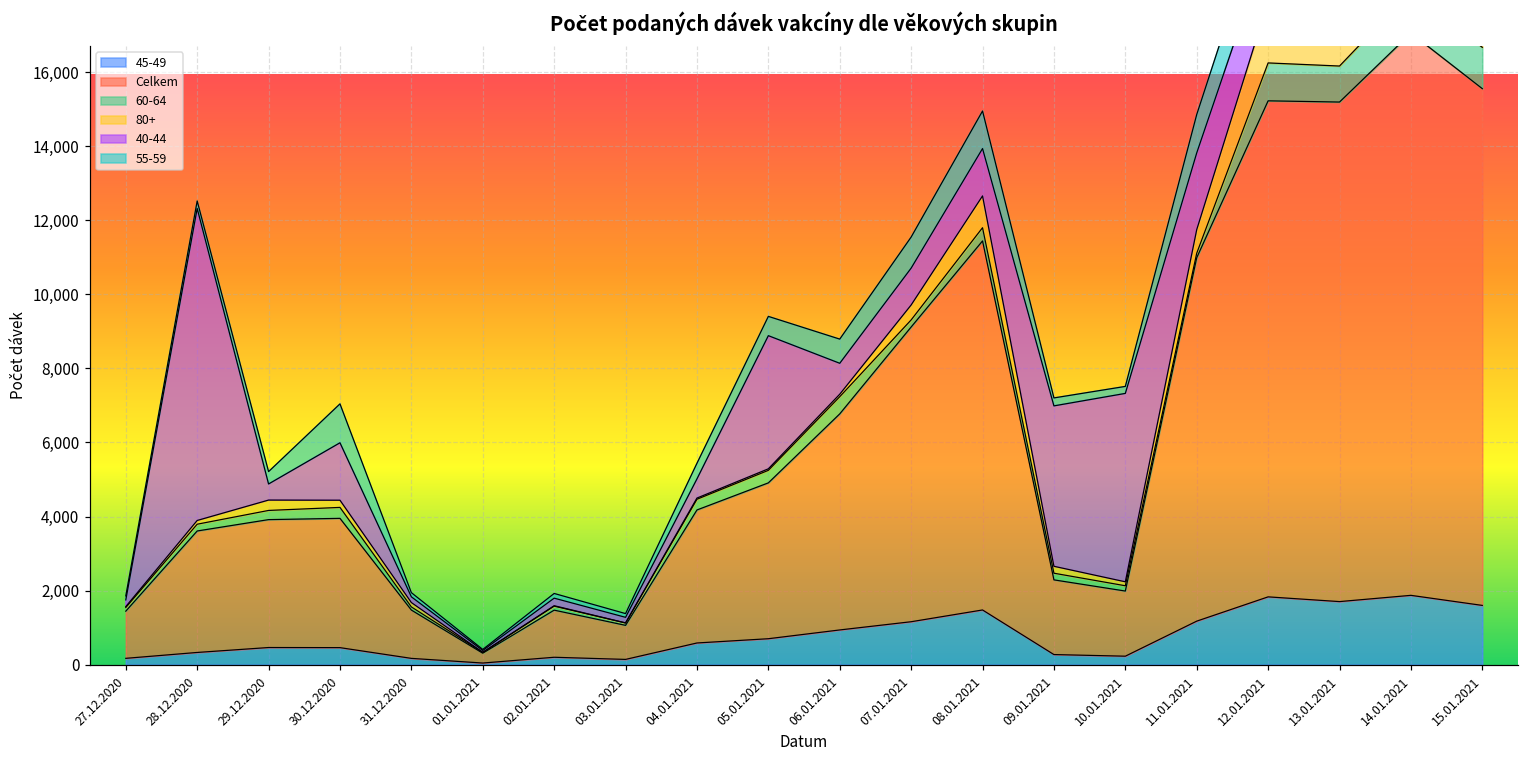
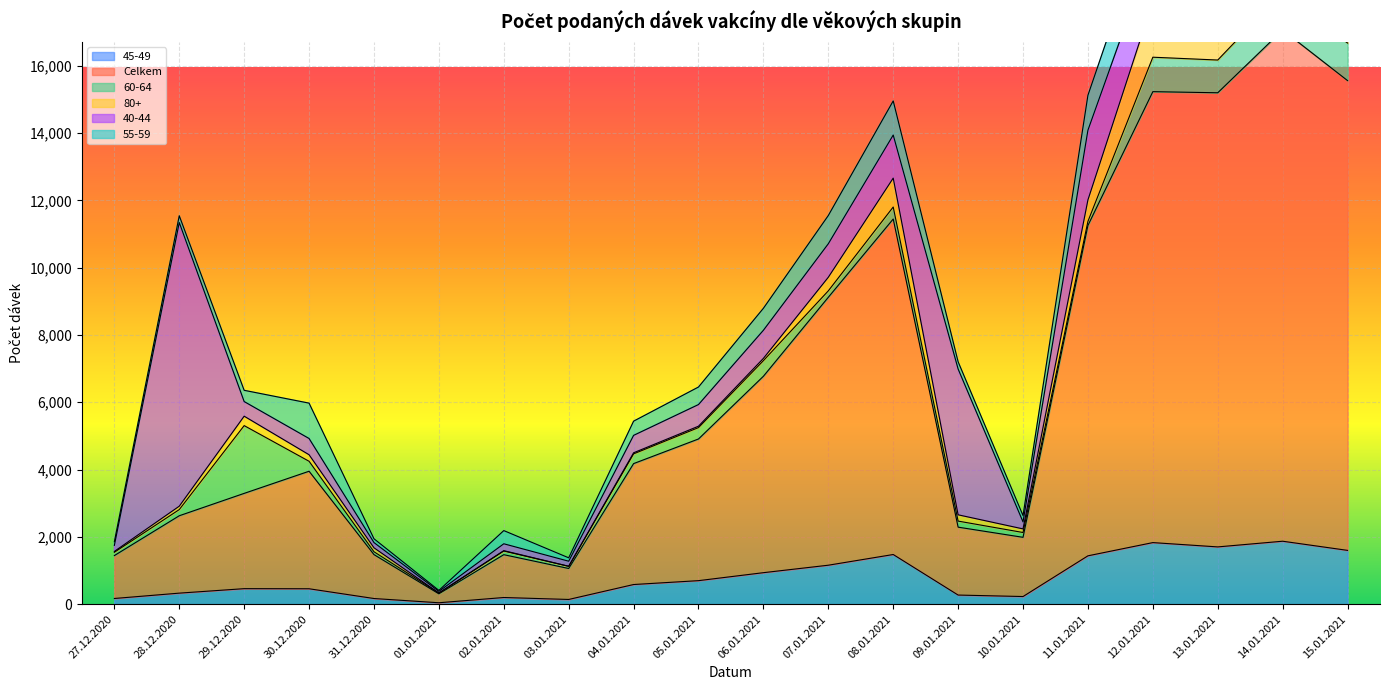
  {
    "45-49": {
      "27.12.2020": "200",
      "28.12.2020": "300",
      "29.12.2020": "500",
      "30.12.2020": "500",
      "31.12.2020": "200",
      "01.01.2021": "0",
      "02.01.2021": "200",
      "03.01.2021": "100",
      "04.01.2021": "600",
      "05.01.2021": "700",
      "06.01.2021": "900",
      "07.01.2021": "1,200",
      "08.01.2021": "1,500",
      "09.01.2021": "300",
      "10.01.2021": "200",
-     "11.01.2021": "1,200",
+     "11.01.2021": "1,400",
      "12.01.2021": "1,800",
      "13.01.2021": "1,700",
      "14.01.2021": "1,900",
      "15.01.2021": "1,600"
    },
    "Celkem": {
      "27.12.2020": "1,300",
-     "28.12.2020": "3,300",
-     "29.12.2020": "3,500",
+     "28.12.2020": "2,300",
+     "29.12.2020": "2,800",
      "30.12.2020": "3,500",
      "31.12.2020": "1,300",
      "02.01.2021": "1,300",
      "04.01.2021": "3,600",
      "05.01.2021": "4,200",
      "06.01.2021": "5,800",
      "07.01.2021": "8,000",
      "08.01.2021": "10,000",
      "09.01.2021": "2,000",
      "10.01.2021": "1,800",
      "11.01.2021": "9,800",
      "12.01.2021": "13,400",
      "13.01.2021": "13,500",
      "15.01.2021": "14,000"
    },
    "60-64": {
      "28.12.2020": "200",
-     "29.12.2020": "200",
+     "29.12.2020": "2,000",
      "30.12.2020": "300",
      "31.12.2020": "100",
      "07.01.2021": "200",
      "08.01.2021": "400",
      "09.01.2021": "200",
      "10.01.2021": "100",
      "11.01.2021": "100",
      "12.01.2021": "1,000",
      "13.01.2021": "1,000",
      "15.01.2021": "1,100"
    },
    "80+": {
      "28.12.2020": "100",
      "29.12.2020": "300",
      "30.12.2020": "200",
      "31.12.2020": "100",
      "07.01.2021": "400",
      "08.01.2021": "900",
      "09.01.2021": "200",
      "10.01.2021": "100",
      "11.01.2021": "600"
    },
    "40-44": {
      "27.12.2020": "200",
      "28.12.2020": "8,400",
      "29.12.2020": "400",
-     "30.12.2020": "1,600",
+     "30.12.2020": "500",
      "31.12.2020": "200",
      "02.01.2021": "200",
      "03.01.2021": "200",
      "04.01.2021": "500",
-     "05.01.2021": "3,600",
+     "05.01.2021": "600",
      "06.01.2021": "800",
      "07.01.2021": "1,000",
      "08.01.2021": "1,300",
      "09.01.2021": "4,300",
-     "10.01.2021": "5,100",
+     "10.01.2021": "200",
      "11.01.2021": "2,100"
    },
    "55-59": {
      "27.12.2020": "100",
      "28.12.2020": "200",
      "29.12.2020": "300",
      "30.12.2020": "1,100",
      "31.12.2020": "100",
-     "02.01.2021": "100",
+     "02.01.2021": "400",
      "03.01.2021": "100",
      "04.01.2021": "400",
      "05.01.2021": "500",
      "06.01.2021": "700",
      "07.01.2021": "800",
      "08.01.2021": "1,000",
      "09.01.2021": "200",
      "10.01.2021": "200",
      "11.01.2021": "1,000"
    }
  }
